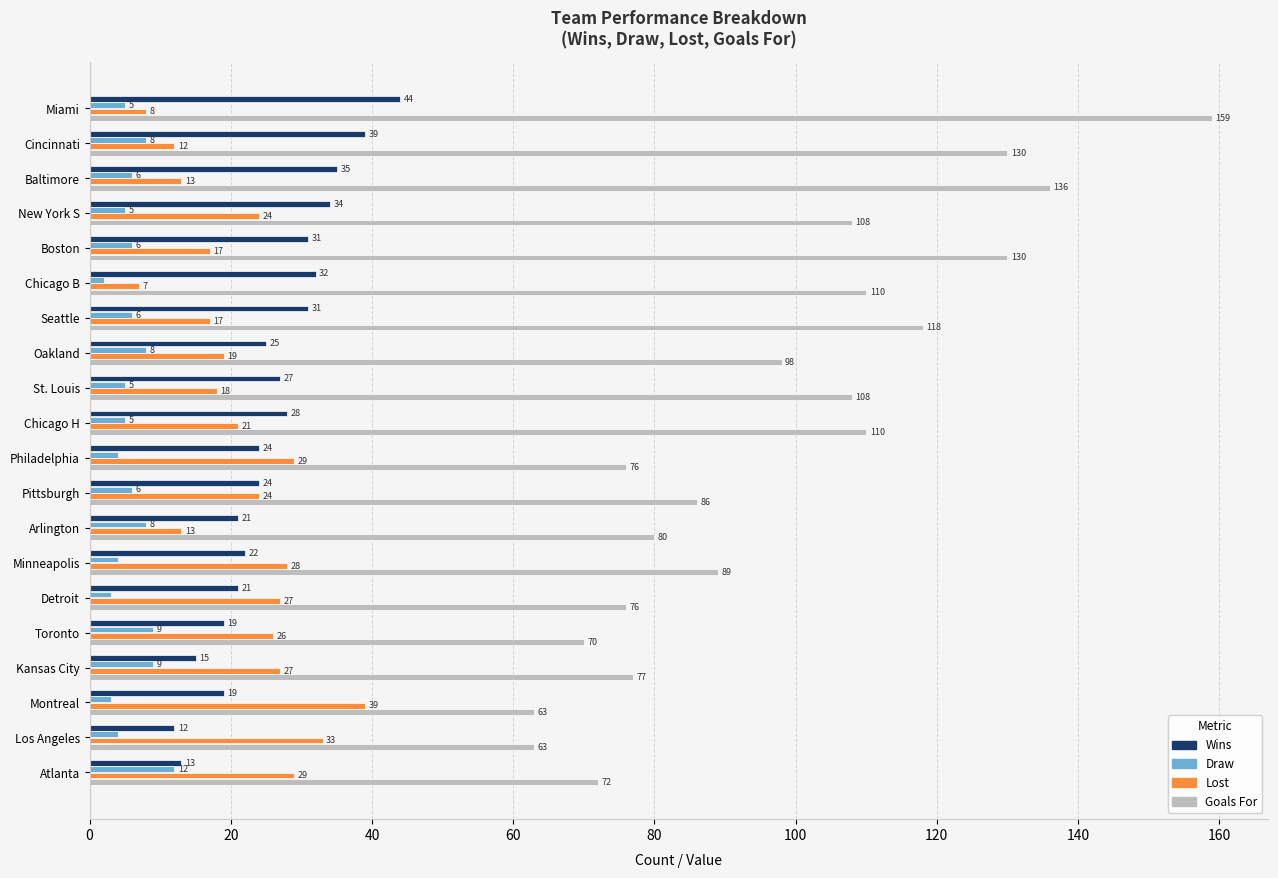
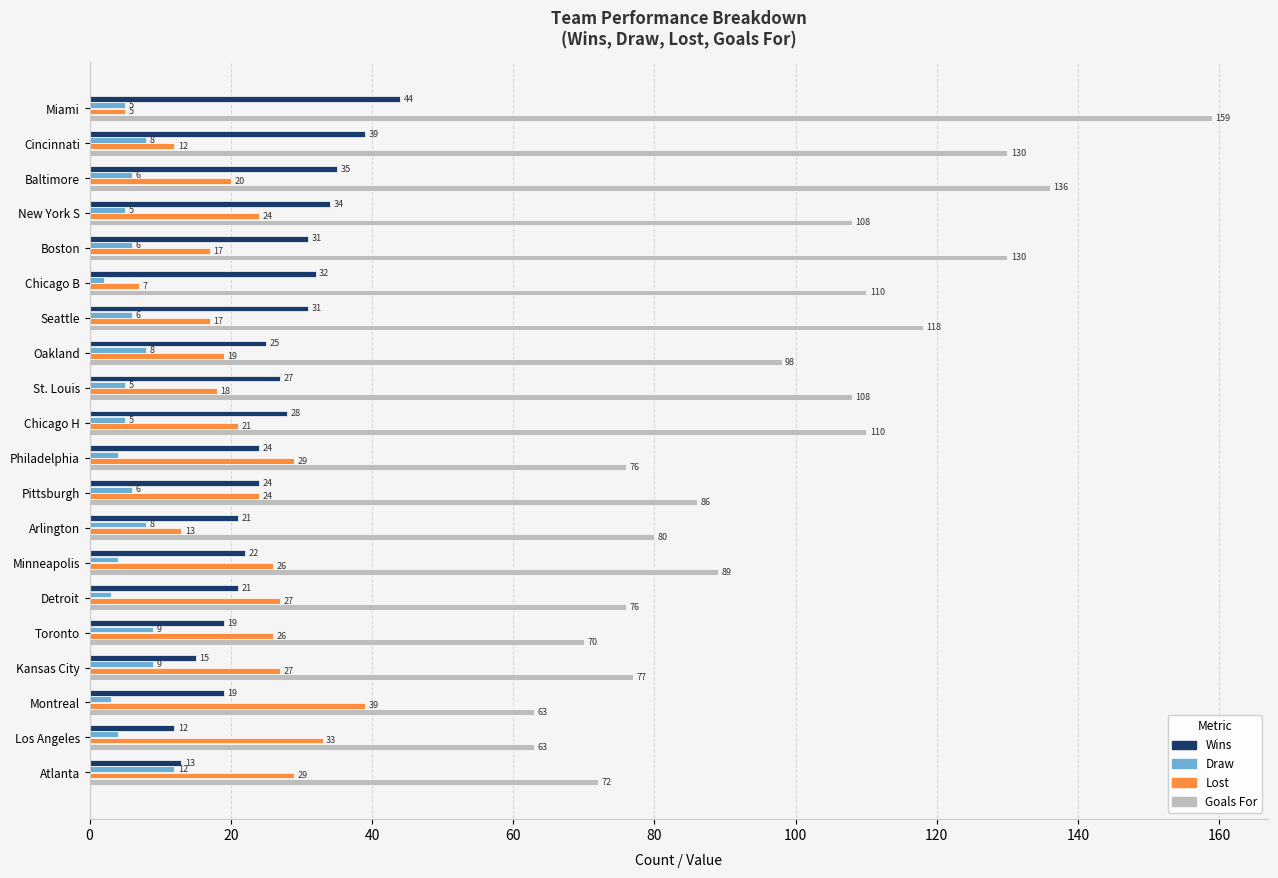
  {
    "Wins": {
      "Miami": 44,
      "Cincinnati": 39,
      "Baltimore": 35,
      "New York S": 34,
      "Boston": 31,
      "Chicago B": 32,
      "Seattle": 31,
      "Oakland": 25,
      "St. Louis": 27,
      "Chicago H": 28,
      "Philadelphia": 24,
      "Pittsburgh": 24,
      "Arlington": 21,
      "Minneapolis": 22,
      "Detroit": 21,
      "Toronto": 19,
      "Kansas City": 15,
      "Montreal": 19,
      "Los Angeles": 12,
      "Atlanta": 13
    },
    "Draw": {
      "Miami": 5,
      "Cincinnati": 8,
      "Baltimore": 6,
      "New York S": 5,
      "Boston": 6,
      "Seattle": 6,
      "Oakland": 8,
      "St. Louis": 5,
      "Chicago H": 5,
      "Pittsburgh": 6,
      "Arlington": 8,
      "Toronto": 9,
      "Kansas City": 9,
      "Atlanta": 12
    },
    "Lost": {
-     "Miami": 8,
+     "Miami": 5,
      "Cincinnati": 12,
-     "Baltimore": 13,
+     "Baltimore": 20,
      "New York S": 24,
      "Boston": 17,
      "Chicago B": 7,
      "Seattle": 17,
      "Oakland": 19,
      "St. Louis": 18,
      "Chicago H": 21,
      "Philadelphia": 29,
      "Pittsburgh": 24,
      "Arlington": 13,
-     "Minneapolis": 28,
+     "Minneapolis": 26,
      "Detroit": 27,
      "Toronto": 26,
      "Kansas City": 27,
      "Montreal": 39,
      "Los Angeles": 33,
      "Atlanta": 29
    },
    "Goals For": {
      "Miami": 159,
      "Cincinnati": 130,
      "Baltimore": 136,
      "New York S": 108,
      "Boston": 130,
      "Chicago B": 110,
      "Seattle": 118,
      "Oakland": 98,
      "St. Louis": 108,
      "Chicago H": 110,
      "Philadelphia": 76,
      "Pittsburgh": 86,
      "Arlington": 80,
      "Minneapolis": 89,
      "Detroit": 76,
      "Toronto": 70,
      "Kansas City": 77,
      "Montreal": 63,
      "Los Angeles": 63,
      "Atlanta": 72
    }
  }
